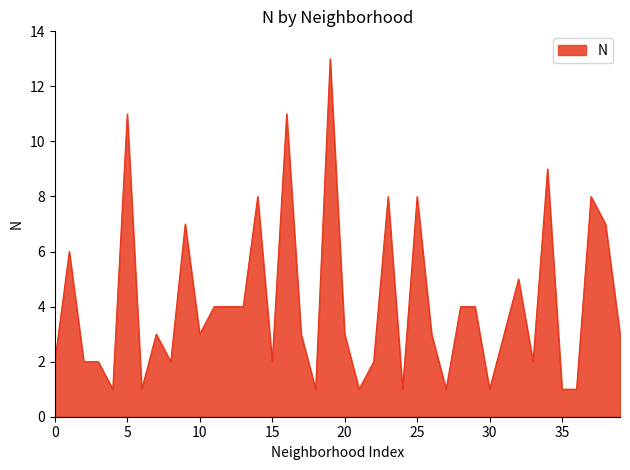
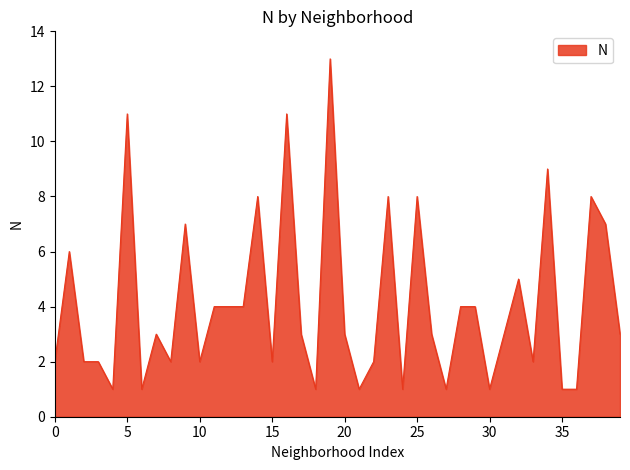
  {
    "0": 2,
    "5": 11,
-   "10": 3,
+   "10": 2,
    "15": 2,
    "20": 3,
    "25": 8,
    "30": 1,
    "35": 1
  }
